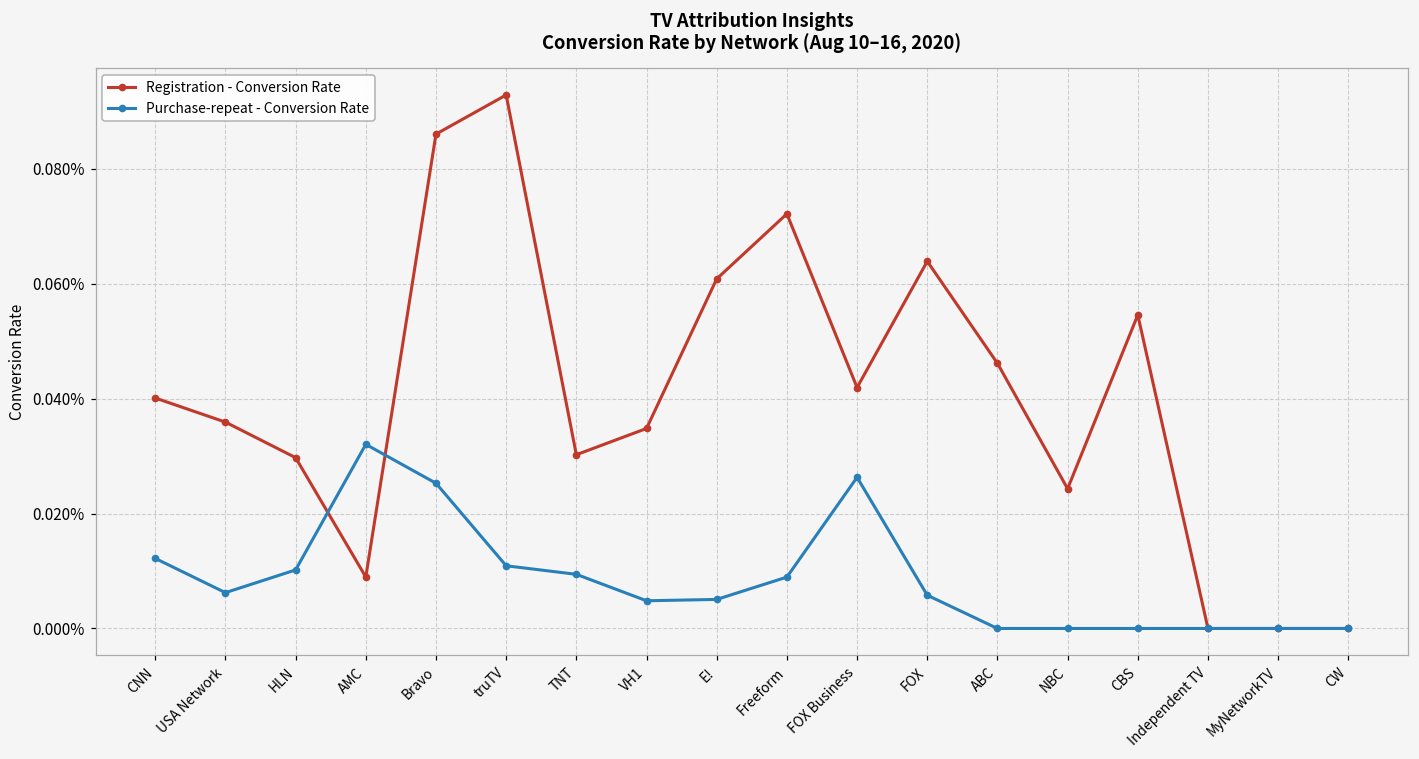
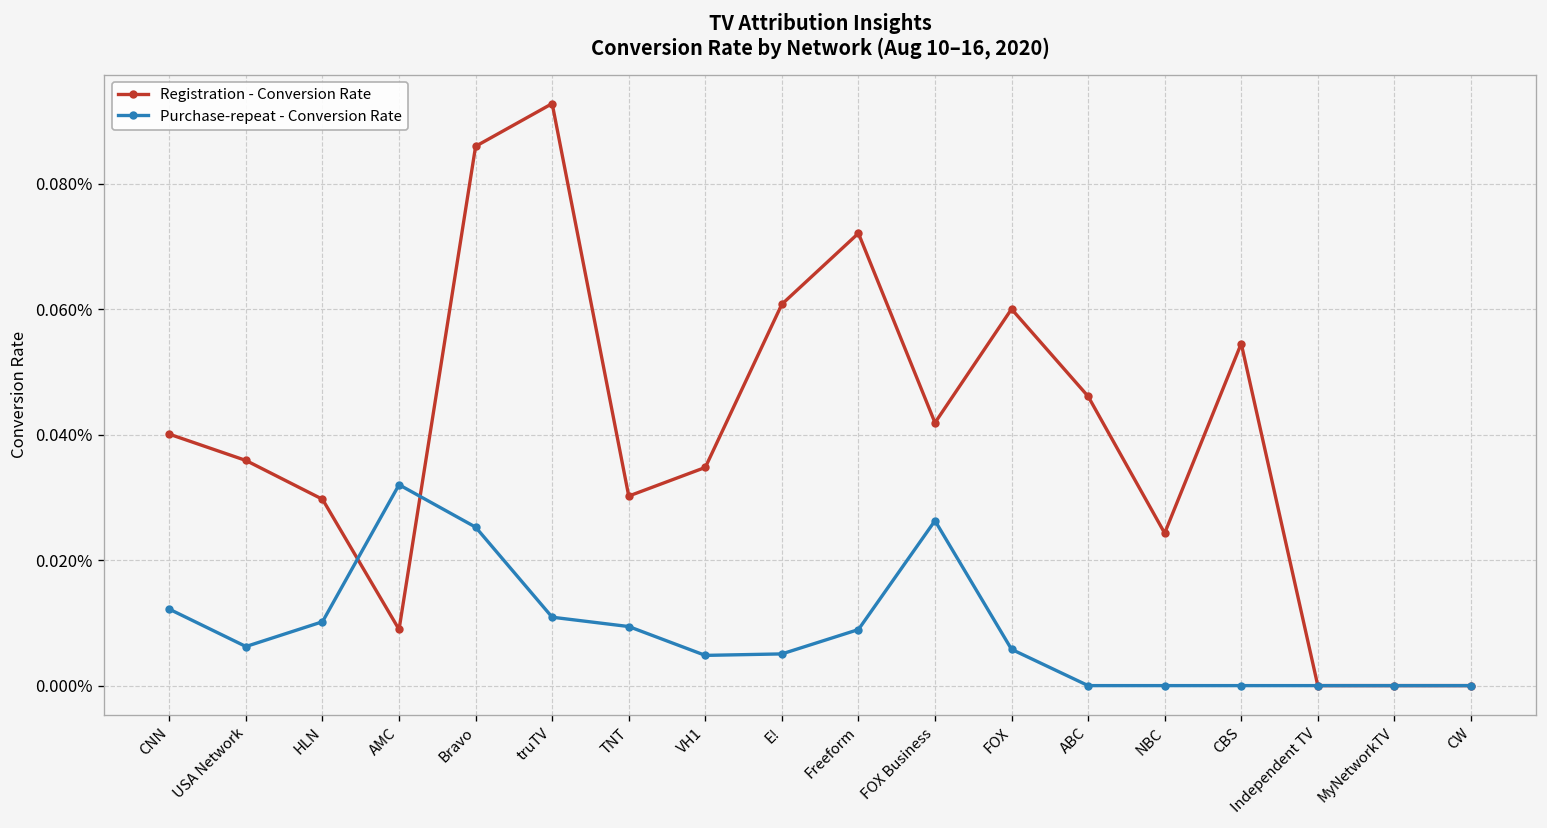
  {
    "Registration - Conversion Rate": {
      "CNN": "0.040%",
      "USA Network": "0.036%",
      "HLN": "0.030%",
      "AMC": "0.009%",
      "Bravo": "0.086%",
      "truTV": "0.093%",
      "TNT": "0.030%",
      "VH1": "0.035%",
      "E!": "0.061%",
      "Freeform": "0.072%",
      "FOX Business": "0.042%",
-     "FOX": "0.064%",
+     "FOX": "0.060%",
      "ABC": "0.046%",
      "NBC": "0.024%",
      "CBS": "0.055%"
    },
    "Purchase-repeat - Conversion Rate": {
      "CNN": "0.012%",
      "USA Network": "0.006%",
      "HLN": "0.010%",
      "AMC": "0.032%",
      "Bravo": "0.025%",
      "truTV": "0.011%",
      "TNT": "0.009%",
      "VH1": "0.005%",
      "E!": "0.005%",
      "Freeform": "0.009%",
      "FOX Business": "0.026%",
      "FOX": "0.006%",
      "ABC": "0.000%",
      "NBC": "0.000%",
      "CBS": "0.000%"
    }
  }
